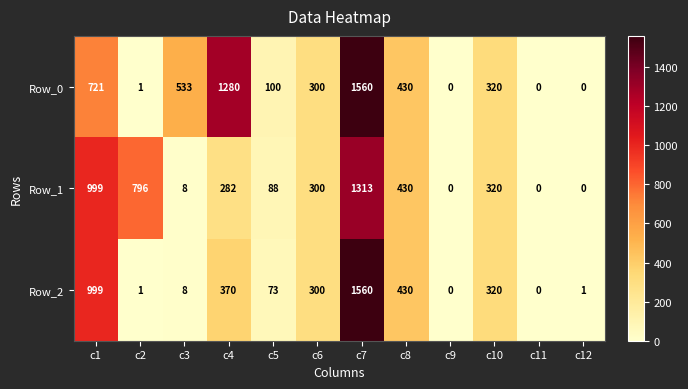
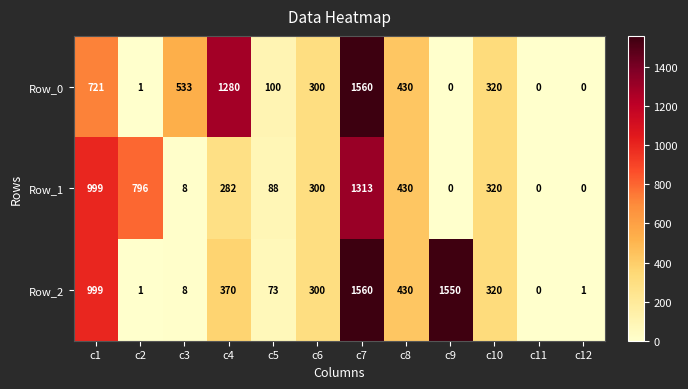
  {
    "Row_0": {
      "c1": 721,
      "c2": 1,
      "c3": 533,
      "c4": 1280,
      "c5": 100,
      "c6": 300,
      "c7": 1560,
      "c8": 430,
      "c9": 0,
      "c10": 320,
      "c11": 0,
      "c12": 0
    },
    "Row_1": {
      "c1": 999,
      "c2": 796,
      "c3": 8,
      "c4": 282,
      "c5": 88,
      "c6": 300,
      "c7": 1313,
      "c8": 430,
      "c9": 0,
      "c10": 320,
      "c11": 0,
      "c12": 0
    },
    "Row_2": {
      "c1": 999,
      "c2": 1,
      "c3": 8,
      "c4": 370,
      "c5": 73,
      "c6": 300,
      "c7": 1560,
      "c8": 430,
-     "c9": 0,
+     "c9": 1550,
      "c10": 320,
      "c11": 0,
      "c12": 1
    }
  }
